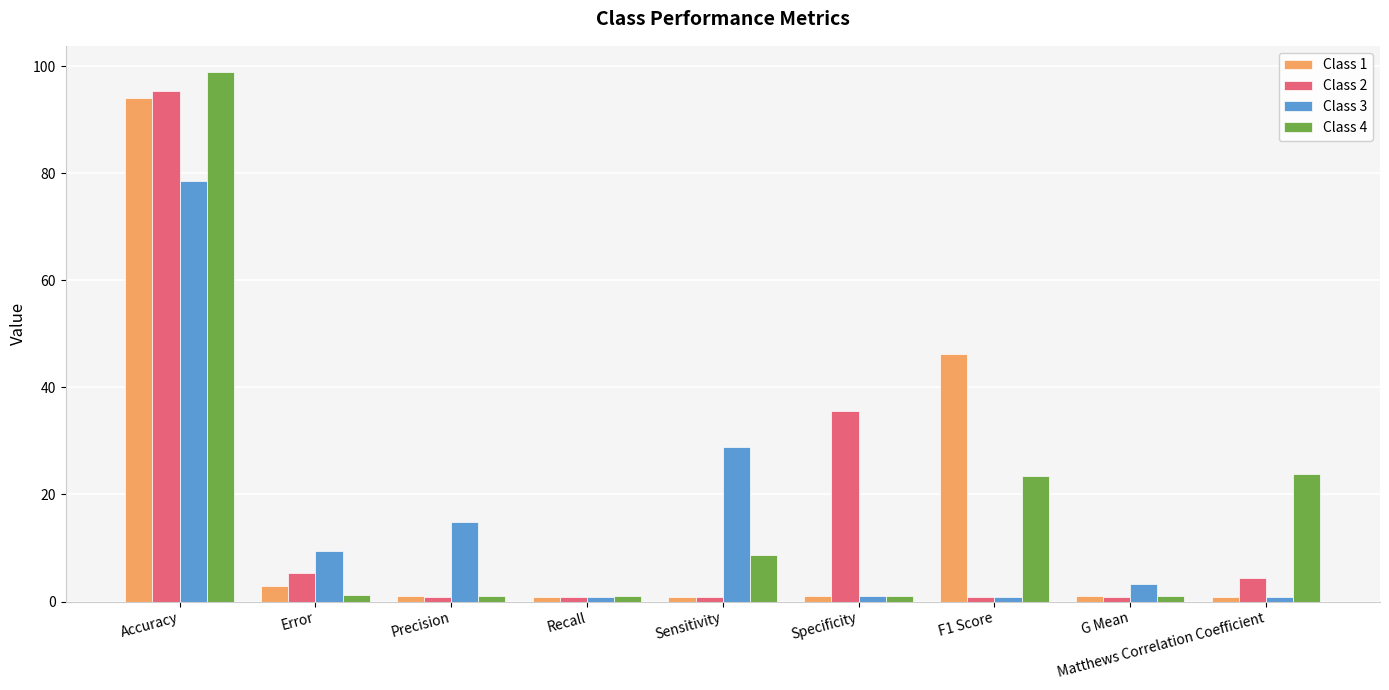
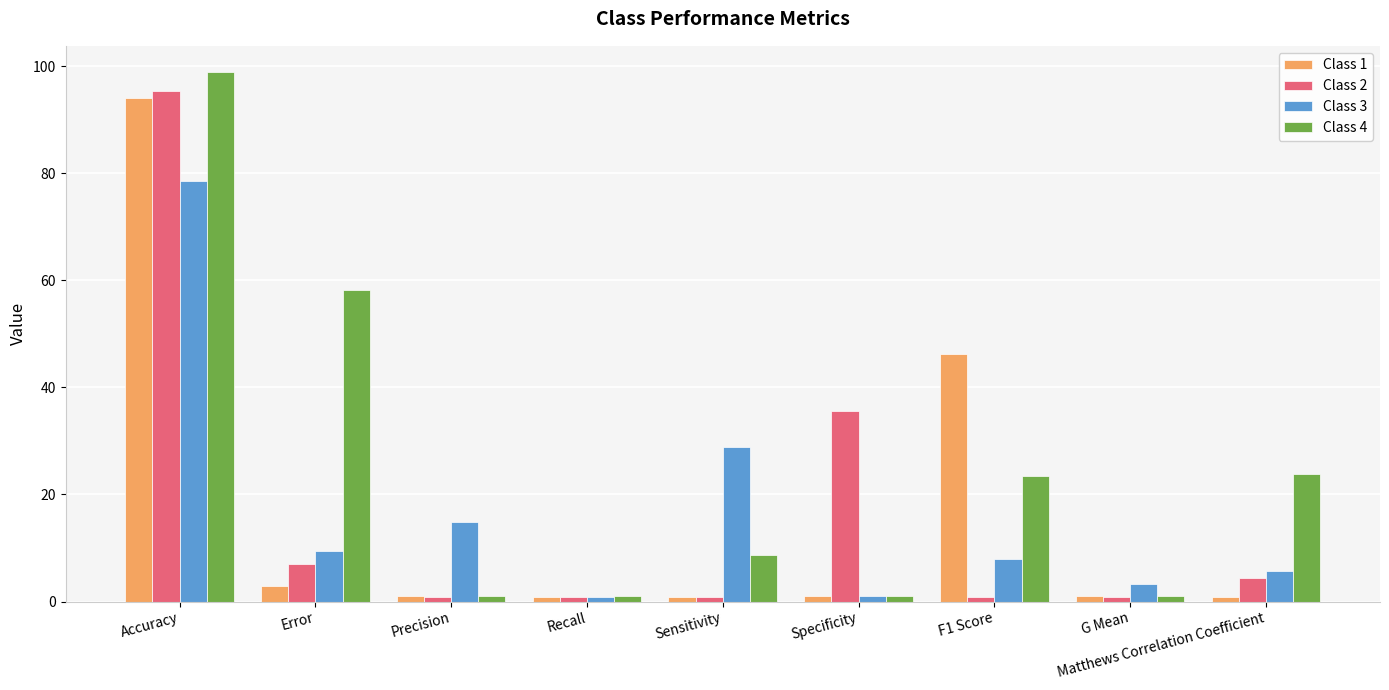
  {
    "Class 1": {
      "Accuracy": 94,
      "Error": 3,
      "Precision": 1,
      "Recall": 1,
      "Sensitivity": 1,
      "Specificity": 1,
      "F1 Score": 46,
      "G Mean": 1,
      "Matthews Correlation Coefficient": 1
    },
    "Class 2": {
      "Accuracy": 95,
-     "Error": 5,
+     "Error": 7,
      "Precision": 1,
      "Recall": 1,
      "Sensitivity": 1,
      "Specificity": 36,
      "F1 Score": 1,
      "G Mean": 1,
      "Matthews Correlation Coefficient": 4
    },
    "Class 3": {
      "Accuracy": 79,
      "Error": 9,
      "Precision": 15,
      "Recall": 1,
      "Sensitivity": 29,
      "Specificity": 1,
-     "F1 Score": 1,
+     "F1 Score": 8,
      "G Mean": 3,
-     "Matthews Correlation Coefficient": 1
+     "Matthews Correlation Coefficient": 6
    },
    "Class 4": {
      "Accuracy": 99,
-     "Error": 1,
+     "Error": 58,
      "Precision": 1,
      "Recall": 1,
      "Sensitivity": 9,
      "Specificity": 1,
      "F1 Score": 23,
      "G Mean": 1,
      "Matthews Correlation Coefficient": 24
    }
  }
